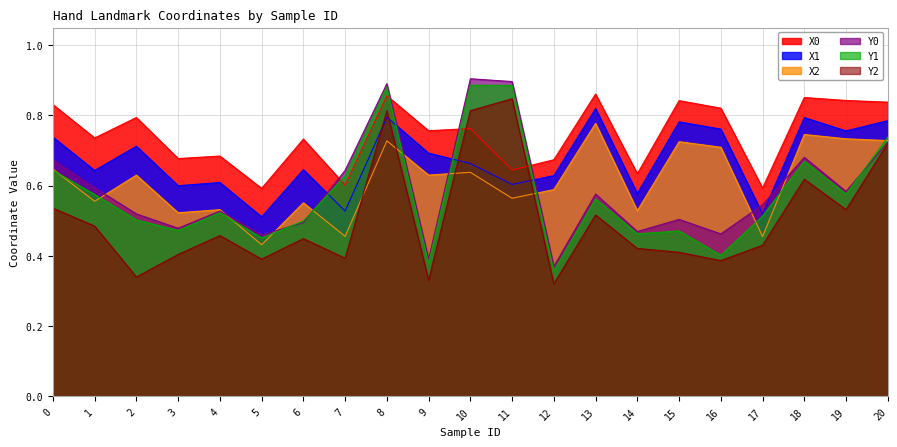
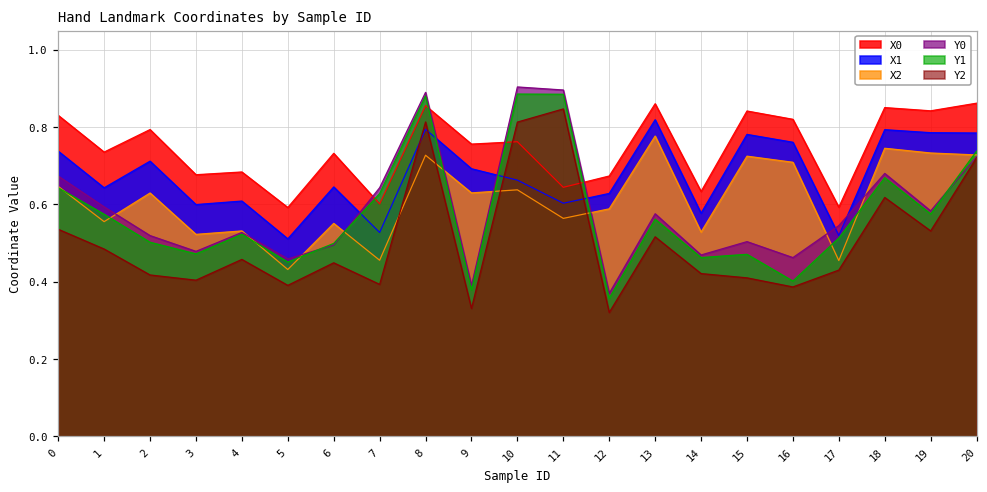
  {
    "X0": {
      "0": 0.83,
      "1": 0.74,
      "2": 0.79,
      "3": 0.68,
      "4": 0.68,
      "5": 0.59,
      "6": 0.73,
      "7": 0.60,
      "8": 0.86,
      "9": 0.76,
      "10": 0.76,
      "11": 0.64,
      "12": 0.67,
      "13": 0.86,
      "14": 0.63,
      "15": 0.84,
      "16": 0.82,
      "17": 0.59,
      "18": 0.85,
      "19": 0.84,
-     "20": 0.84
+     "20": 0.86
    },
    "X1": {
      "0": 0.74,
      "1": 0.64,
      "2": 0.71,
      "3": 0.60,
      "4": 0.61,
      "5": 0.51,
      "6": 0.65,
      "7": 0.53,
      "8": 0.79,
      "9": 0.69,
      "10": 0.66,
      "11": 0.60,
      "12": 0.63,
      "13": 0.82,
      "14": 0.58,
      "15": 0.78,
      "16": 0.76,
      "18": 0.79,
-     "19": 0.76,
+     "19": 0.79,
      "20": 0.79
    },
    "X2": {
      "1": 0.56,
      "2": 0.63,
      "3": 0.52,
      "5": 0.43,
      "6": 0.55,
      "7": 0.46,
      "8": 0.73,
      "9": 0.63,
      "10": 0.64,
      "11": 0.56,
      "12": 0.59,
      "13": 0.78,
      "14": 0.53,
      "15": 0.73,
      "16": 0.71,
      "17": 0.45,
      "18": 0.75,
      "19": 0.73
    },
    "Y0": {
      "0": 0.67,
      "1": 0.59,
      "2": 0.52,
      "5": 0.46,
      "7": 0.64,
      "8": 0.89,
      "9": 0.39,
      "10": 0.90,
      "11": 0.90,
      "12": 0.37,
      "13": 0.58,
      "15": 0.50,
      "16": 0.46,
      "17": 0.55,
      "18": 0.68,
      "19": 0.58
    },
    "Y1": {
      "1": 0.57,
      "2": 0.50,
      "5": 0.45,
      "7": 0.63,
      "8": 0.88,
      "9": 0.38,
      "10": 0.89,
      "11": 0.89,
      "12": 0.36,
      "13": 0.56,
      "15": 0.47,
      "16": 0.40,
      "18": 0.67,
      "19": 0.58,
      "20": 0.74
    },
    "Y2": {
      "0": 0.54,
      "1": 0.48,
-     "2": 0.34,
+     "2": 0.42,
      "3": 0.40,
      "4": 0.46,
      "5": 0.39,
      "6": 0.45,
      "7": 0.39,
      "8": 0.81,
      "9": 0.33,
      "10": 0.81,
      "11": 0.85,
      "12": 0.32,
      "13": 0.52,
      "14": 0.42,
      "15": 0.41,
      "16": 0.39,
      "17": 0.43,
      "18": 0.62,
      "19": 0.53
    }
  }
